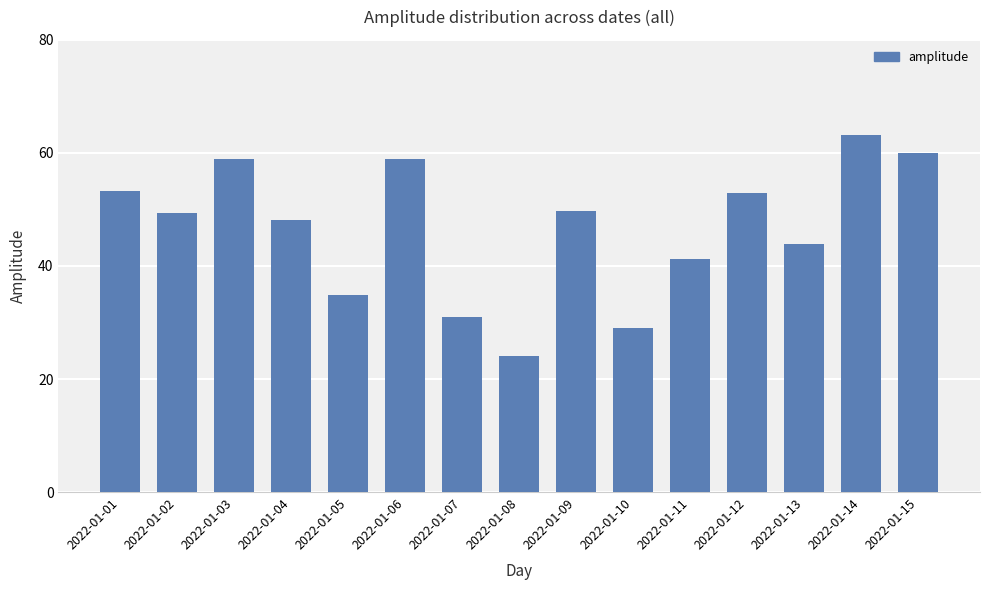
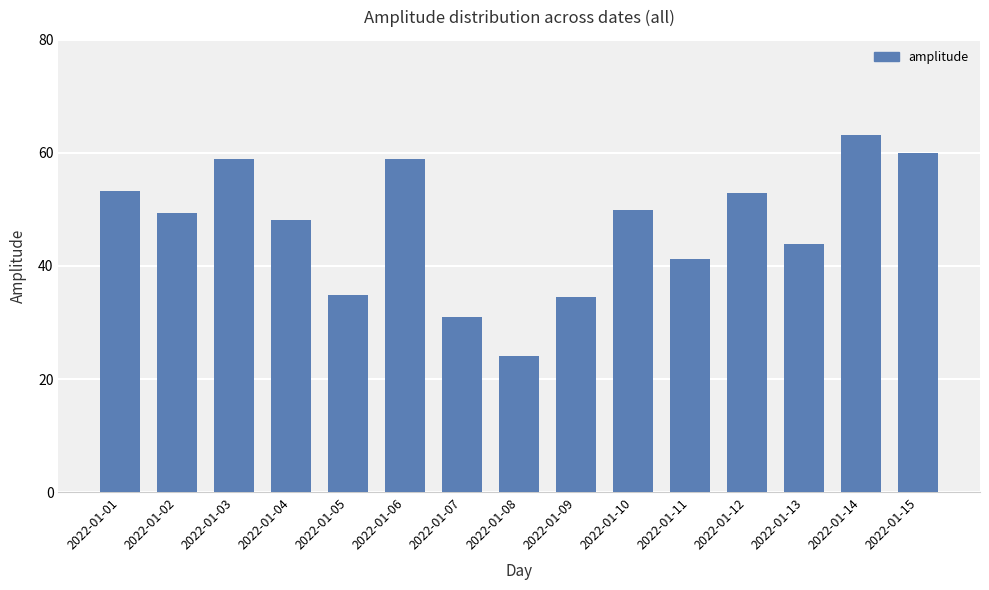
  {
    "2022-01-01": 53,
    "2022-01-02": 49,
    "2022-01-03": 59,
    "2022-01-04": 48,
    "2022-01-05": 35,
    "2022-01-06": 59,
    "2022-01-07": 31,
    "2022-01-08": 24,
-   "2022-01-09": 50,
-   "2022-01-10": 29,
+   "2022-01-09": 35,
+   "2022-01-10": 50,
    "2022-01-11": 41,
    "2022-01-12": 53,
    "2022-01-13": 44,
    "2022-01-14": 63,
    "2022-01-15": 60
  }
